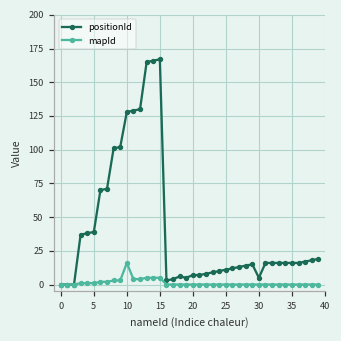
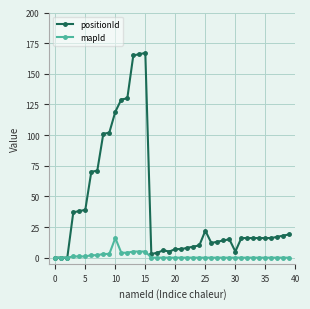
  {
    "positionId": {
      "5": 39,
-     "10": 128,
+     "10": 119,
      "15": 167,
      "20": 7,
-     "25": 11,
+     "25": 22,
      "30": 5,
      "35": 16
    },
    "mapId": {
      "5": 1,
      "10": 16,
      "15": 5,
      "20": 0,
      "25": 0,
      "30": 0,
      "35": 0
    }
  }
